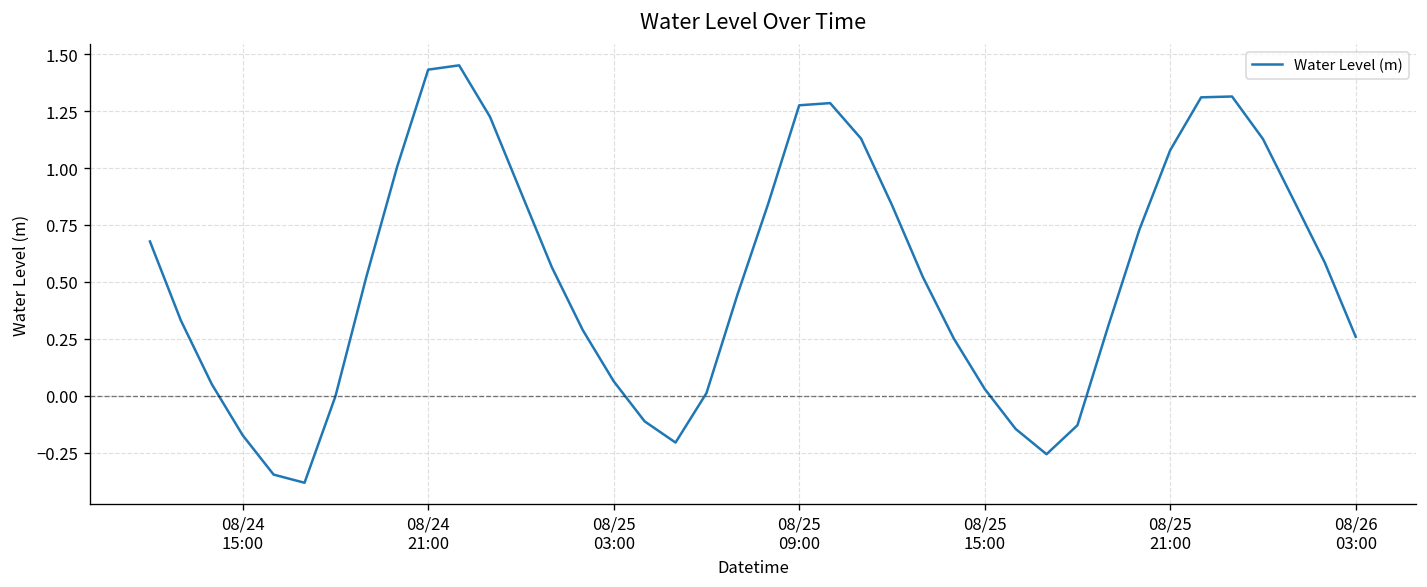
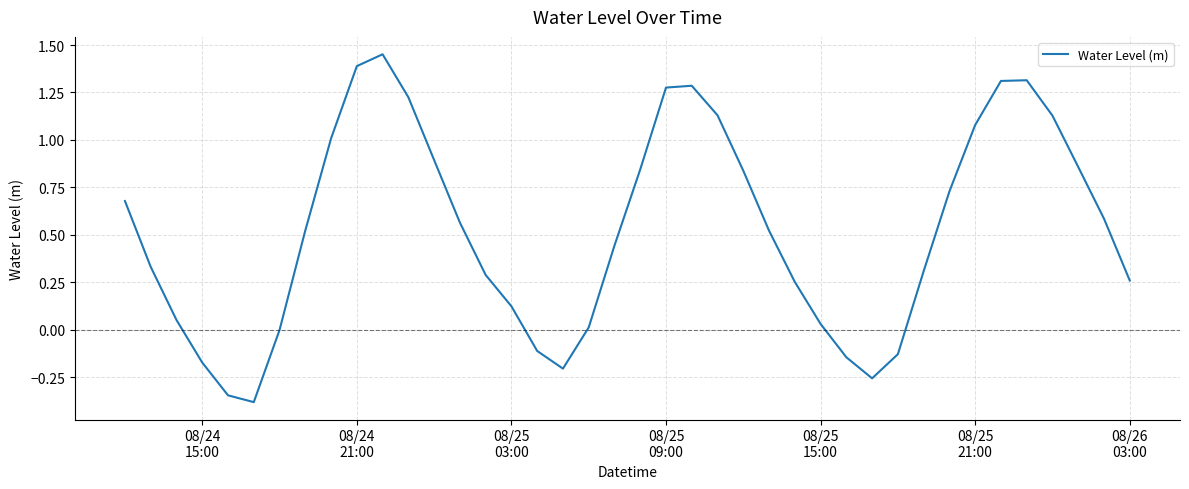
  {
    "08/24 15:00": -0.17,
-   "08/24 21:00": 1.43,
-   "08/25 03:00": 0.06,
+   "08/24 21:00": 1.39,
+   "08/25 03:00": 0.12,
    "08/25 09:00": 1.28,
    "08/25 15:00": 0.03,
    "08/25 21:00": 1.08,
    "08/26 03:00": 0.26
  }
